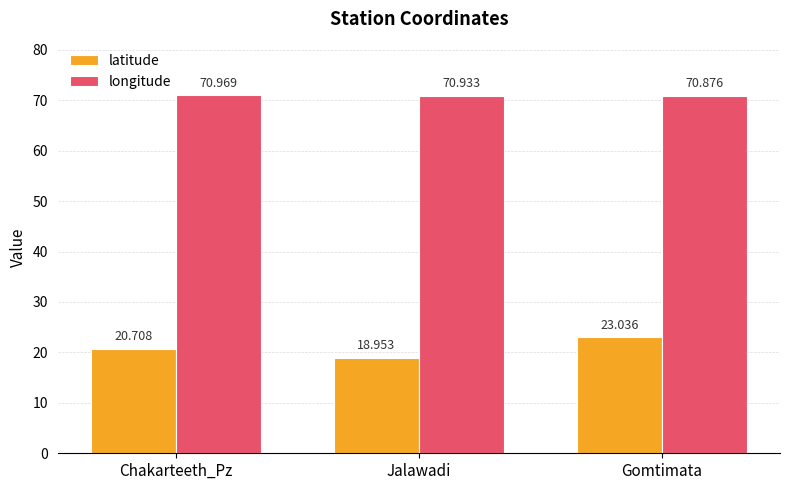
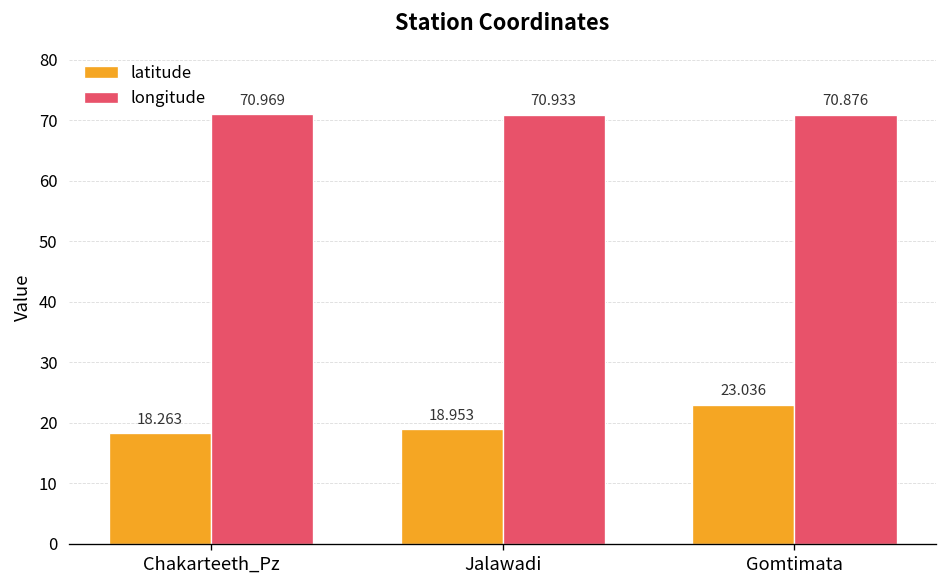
  {
    "latitude": {
-     "Chakarteeth_Pz": 20.708,
+     "Chakarteeth_Pz": 18.263,
      "Jalawadi": 18.953,
      "Gomtimata": 23.036
    },
    "longitude": {
      "Chakarteeth_Pz": 70.969,
      "Jalawadi": 70.933,
      "Gomtimata": 70.876
    }
  }
